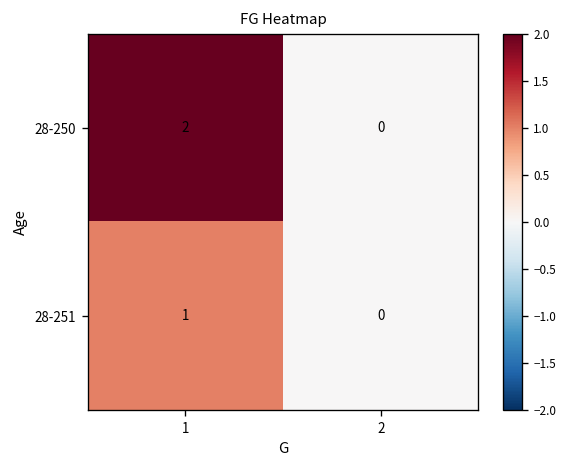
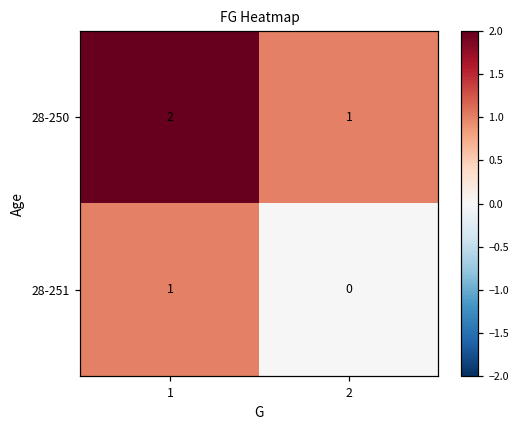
  {
    "28-250": {
      "1": 2,
-     "2": 0
+     "2": 1
    },
    "28-251": {
      "1": 1,
      "2": 0
    }
  }
